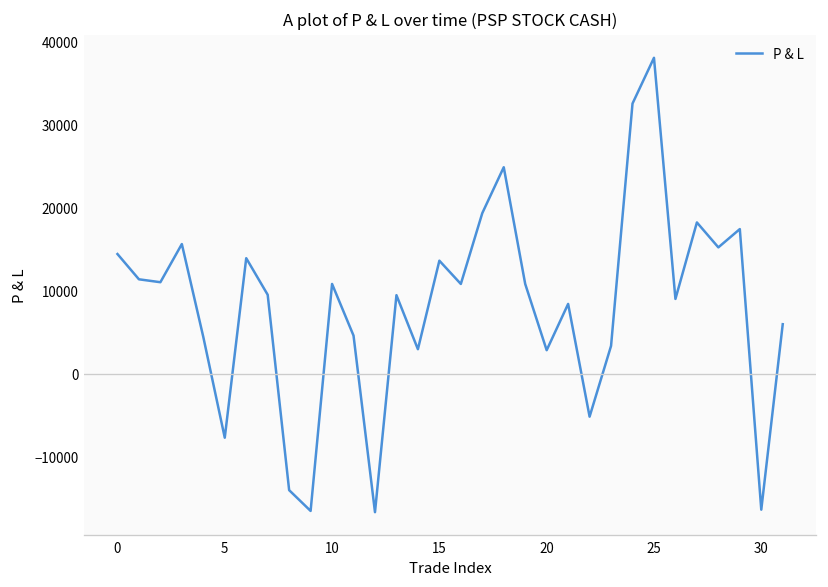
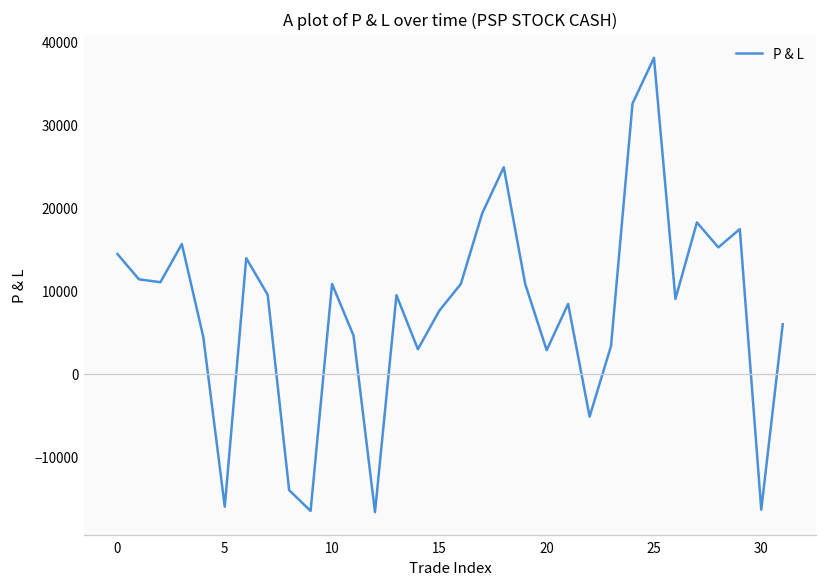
  {
    "0": 14000,
-   "5": -8000,
+   "5": -16000,
    "10": 11000,
-   "15": 14000,
+   "15": 8000,
    "20": 3000,
    "25": 38000,
    "30": -16000
  }
